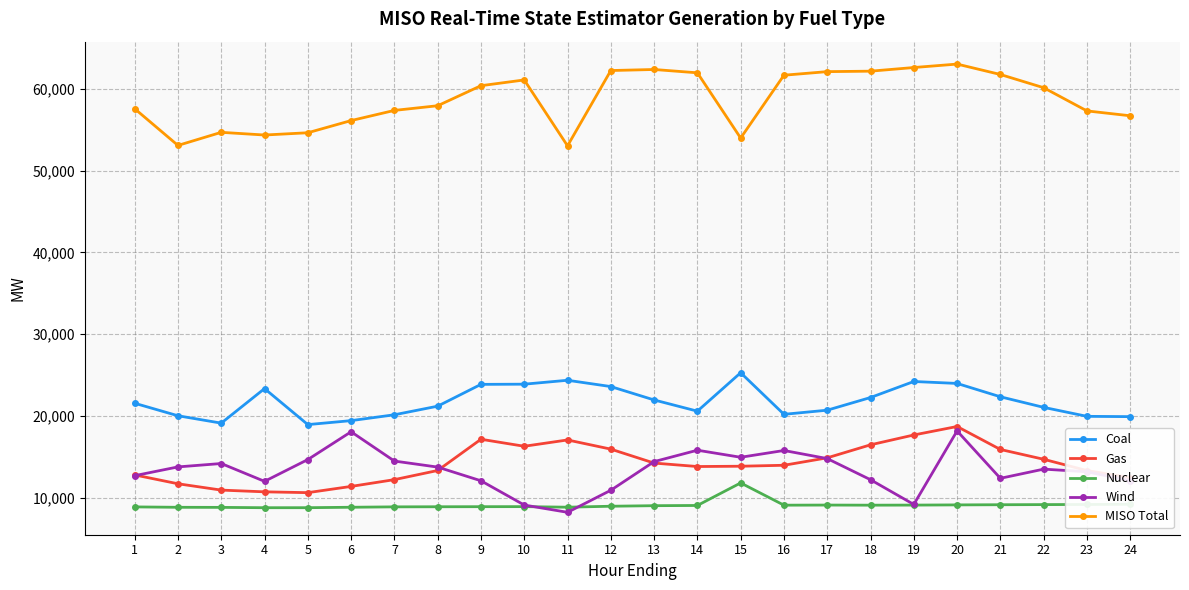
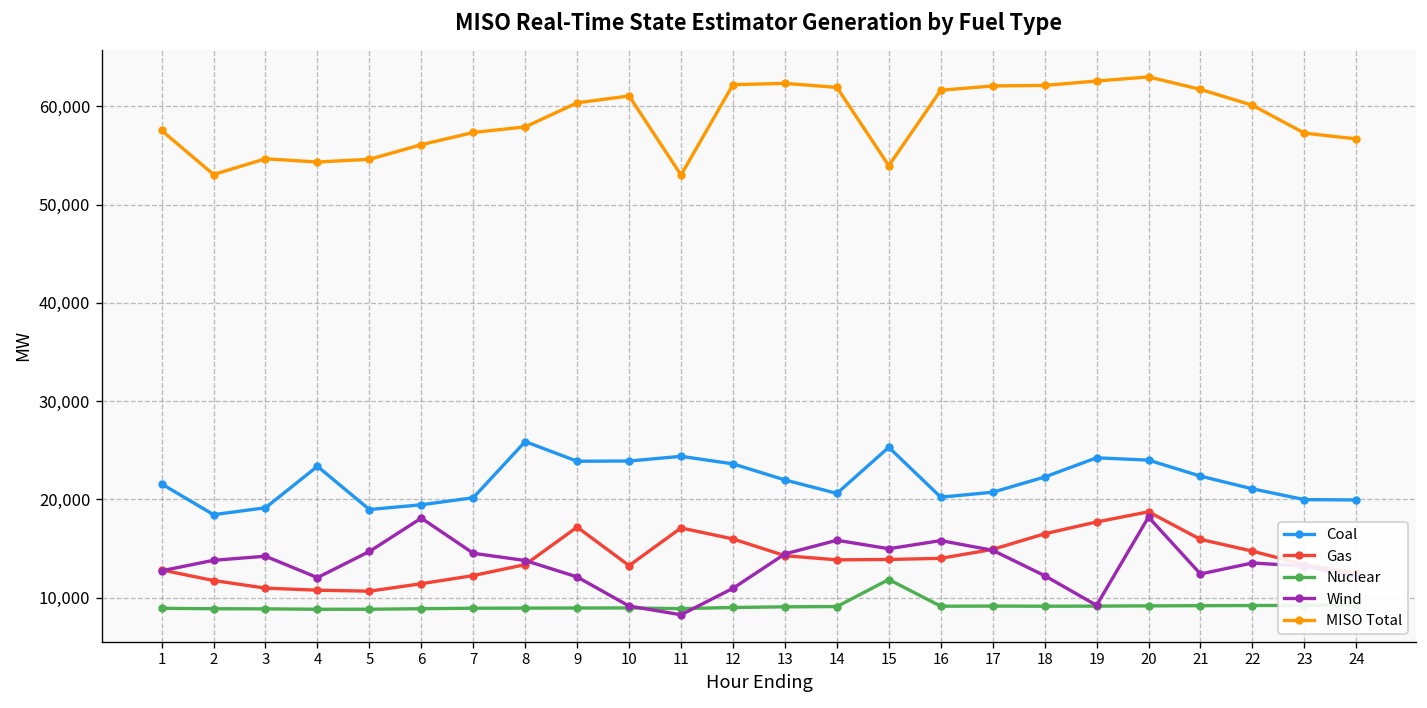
  {
    "Coal": {
      "1": "22,000",
-     "2": "20,000",
+     "2": "18,000",
      "3": "19,000",
      "4": "23,000",
      "5": "19,000",
      "6": "19,000",
      "7": "20,000",
-     "8": "21,000",
+     "8": "26,000",
      "9": "24,000",
      "10": "24,000",
      "11": "24,000",
      "12": "24,000",
      "13": "22,000",
      "14": "21,000",
      "15": "25,000",
      "16": "20,000",
      "17": "21,000",
      "18": "22,000",
      "19": "24,000",
      "20": "24,000",
      "21": "22,000",
      "22": "21,000",
      "23": "20,000",
      "24": "20,000"
    },
    "Gas": {
      "2": "12,000",
      "3": "11,000",
      "4": "11,000",
      "5": "11,000",
      "6": "11,000",
      "7": "12,000",
      "8": "13,000",
      "9": "17,000",
-     "10": "16,000",
+     "10": "13,000",
      "11": "17,000",
      "12": "16,000",
      "14": "14,000",
      "15": "14,000",
      "16": "14,000",
      "18": "16,000",
      "19": "18,000",
      "20": "19,000",
      "21": "16,000",
      "22": "15,000"
    },
    "Nuclear": {
      "1": "9,000",
      "2": "9,000",
      "3": "9,000",
      "4": "9,000",
      "5": "9,000",
      "6": "9,000",
      "7": "9,000",
      "8": "9,000",
      "9": "9,000",
      "11": "9,000",
      "12": "9,000",
      "13": "9,000",
      "14": "9,000",
      "15": "12,000",
      "16": "9,000",
      "17": "9,000",
      "18": "9,000",
      "20": "9,000",
      "21": "9,000",
      "22": "9,000"
    },
    "Wind": {
      "2": "14,000",
      "3": "14,000",
      "4": "12,000",
      "5": "15,000",
      "6": "18,000",
      "7": "15,000",
      "8": "14,000",
      "9": "12,000",
      "11": "8,000",
      "12": "11,000",
      "14": "16,000",
      "15": "15,000",
      "16": "16,000",
      "18": "12,000",
      "20": "18,000",
      "21": "12,000",
      "22": "14,000"
    },
    "MISO Total": {
      "1": "58,000",
      "2": "53,000",
      "3": "55,000",
      "4": "54,000",
      "5": "55,000",
      "6": "56,000",
      "7": "57,000",
      "8": "58,000",
      "9": "60,000",
      "10": "61,000",
      "11": "53,000",
      "12": "62,000",
      "13": "62,000",
      "14": "62,000",
      "15": "54,000",
      "16": "62,000",
      "17": "62,000",
      "18": "62,000",
      "19": "63,000",
      "20": "63,000",
      "21": "62,000",
      "22": "60,000",
      "23": "57,000",
      "24": "57,000"
    }
  }
